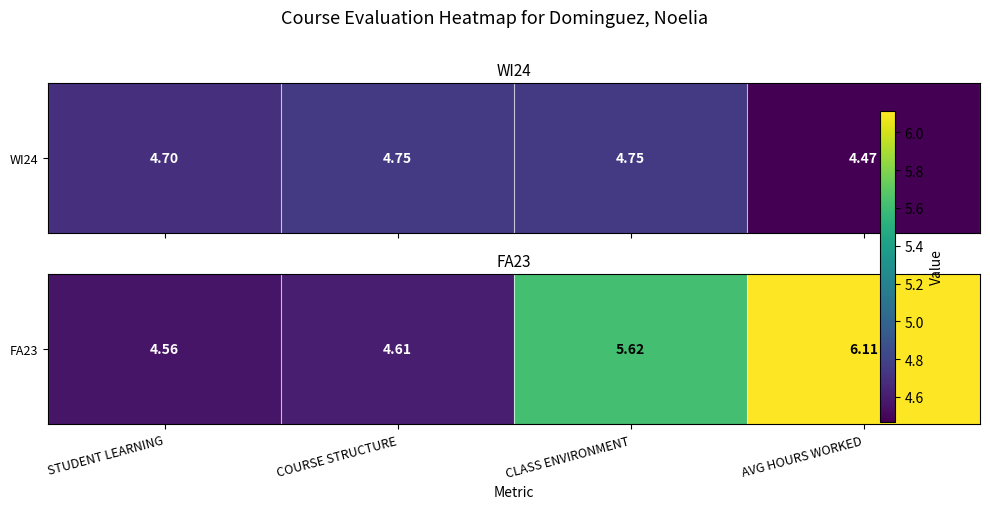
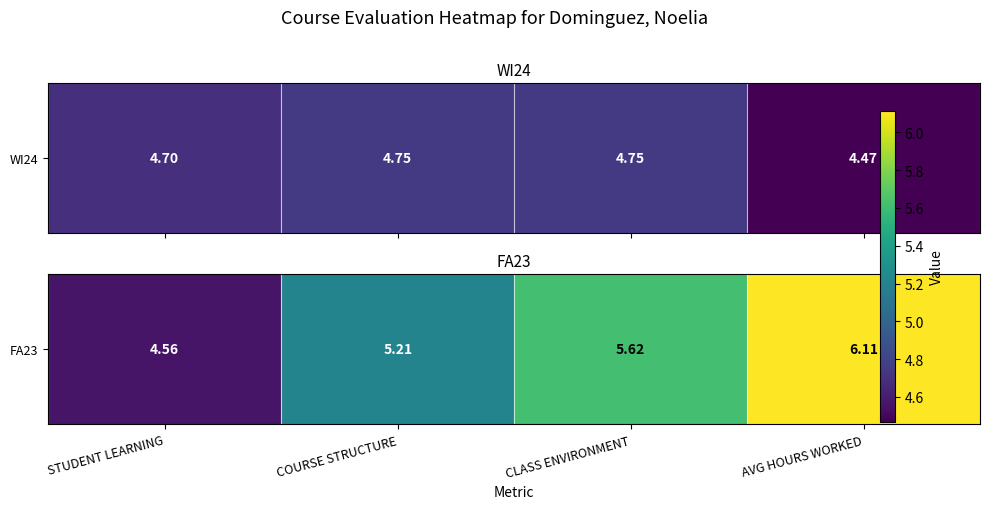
  {
    "FA23": {
      "FA23": {
        "STUDENT LEARNING": 4.56,
-       "COURSE STRUCTURE": 4.61,
+       "COURSE STRUCTURE": 5.21,
        "CLASS ENVIRONMENT": 5.62,
        "AVG HOURS WORKED": 6.11
      }
    }
  }
